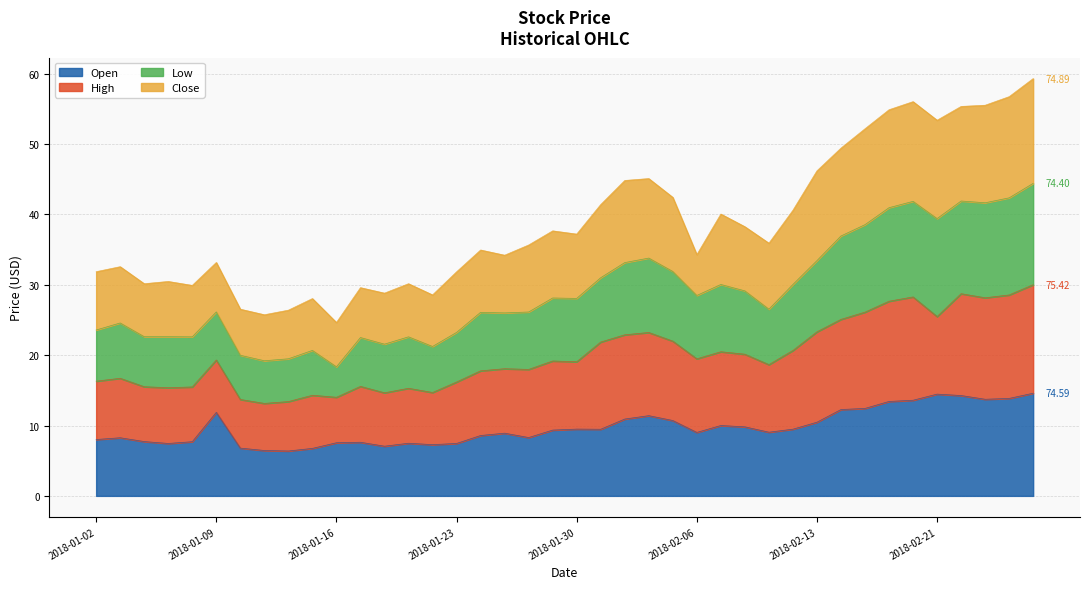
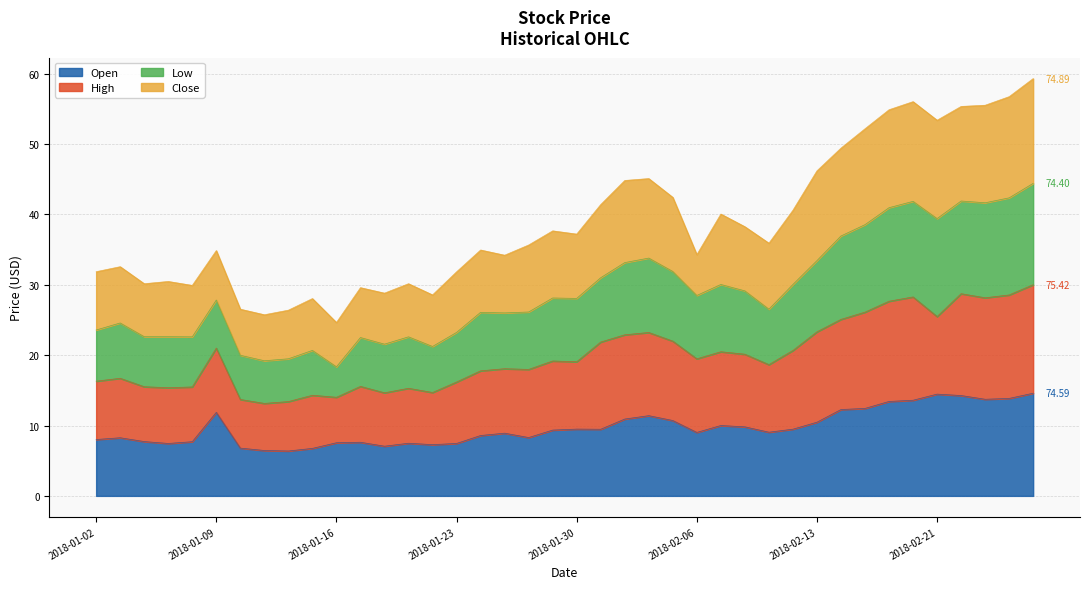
  {
    "Open": {
      "2018-01-02": 8,
      "2018-01-09": 12,
      "2018-01-16": 8,
      "2018-01-23": 7,
      "2018-01-30": 9,
      "2018-02-06": 9,
      "2018-02-13": 10,
      "2018-02-21": 14
    },
    "High": {
      "2018-01-02": 8,
-     "2018-01-09": 7,
+     "2018-01-09": 9,
      "2018-01-16": 6,
      "2018-01-23": 9,
      "2018-01-30": 10,
      "2018-02-06": 10,
      "2018-02-13": 13,
      "2018-02-21": 11
    },
    "Low": {
      "2018-01-02": 7,
      "2018-01-09": 7,
      "2018-01-16": 4,
      "2018-01-23": 7,
      "2018-01-30": 9,
      "2018-02-06": 9,
      "2018-02-13": 10,
      "2018-02-21": 14
    },
    "Close": {
      "2018-01-02": 8,
      "2018-01-09": 7,
      "2018-01-16": 6,
      "2018-01-23": 9,
      "2018-01-30": 9,
      "2018-02-06": 6,
      "2018-02-13": 13,
      "2018-02-21": 14
    }
  }
